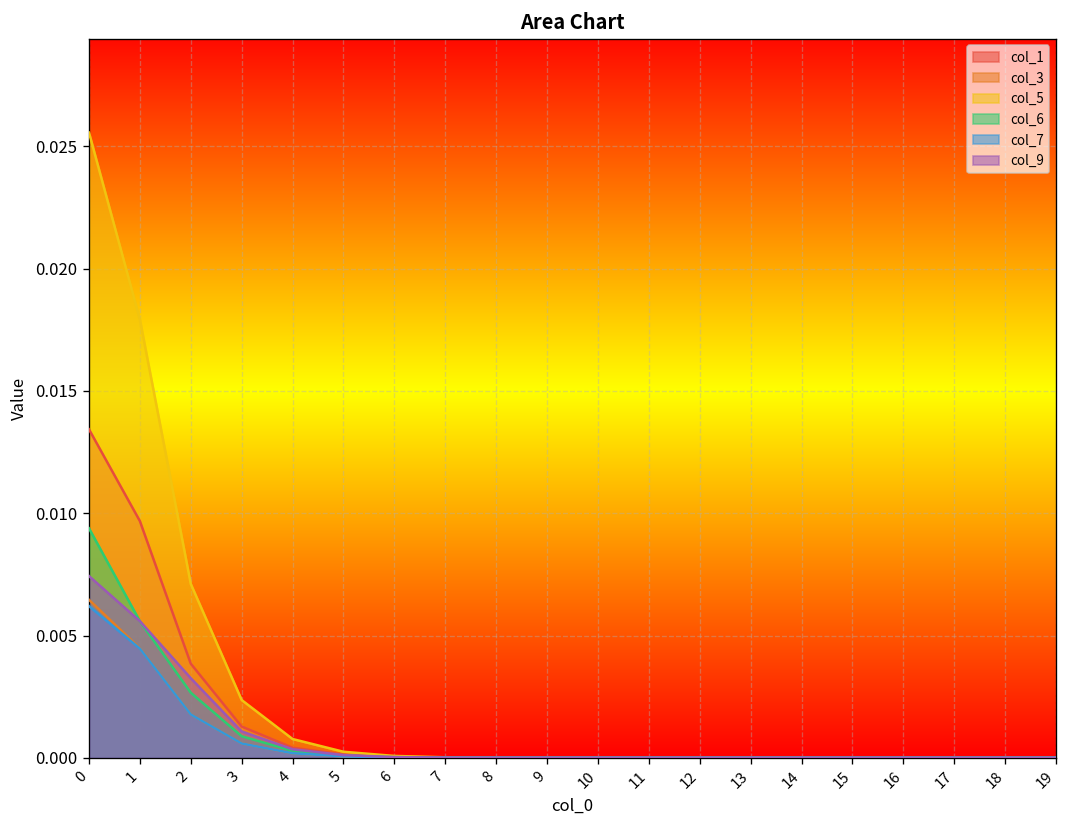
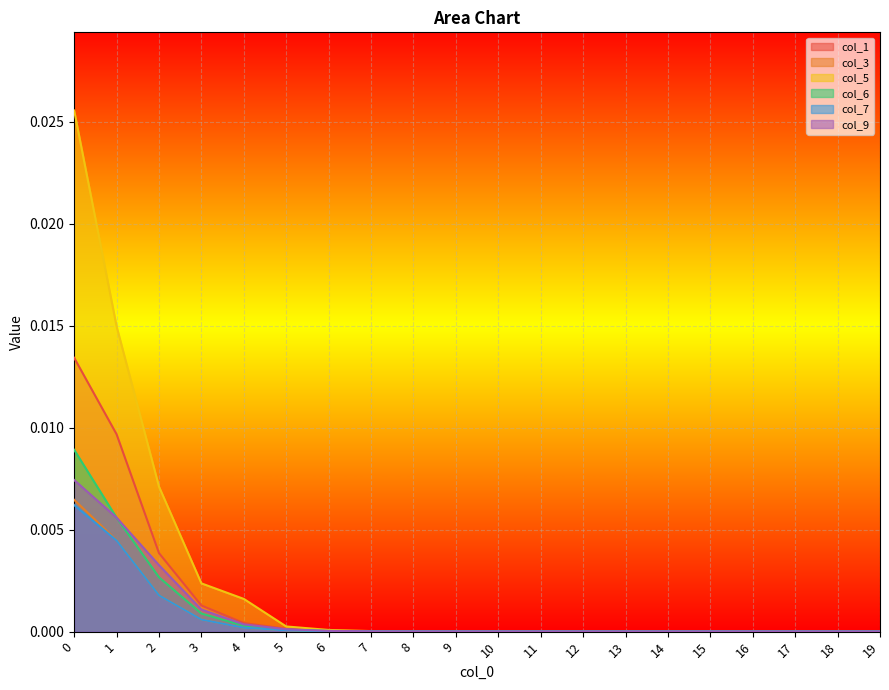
  {
    "col_5": {
      "0": 0.0256,
-     "1": 0.0179,
+     "1": 0.0150,
      "2": 0.0071,
      "3": 0.0024,
-     "4": 0.0008
+     "4": 0.0016
    },
    "col_6": {
-     "0": 0.0094,
+     "0": 0.0089,
      "2": 0.0027,
      "3": 0.0009
    },
    "col_7": {
      "0": 0.0062
    },
    "col_9": {
      "0": 0.0074,
      "2": 0.0033,
      "3": 0.0011
    }
  }
